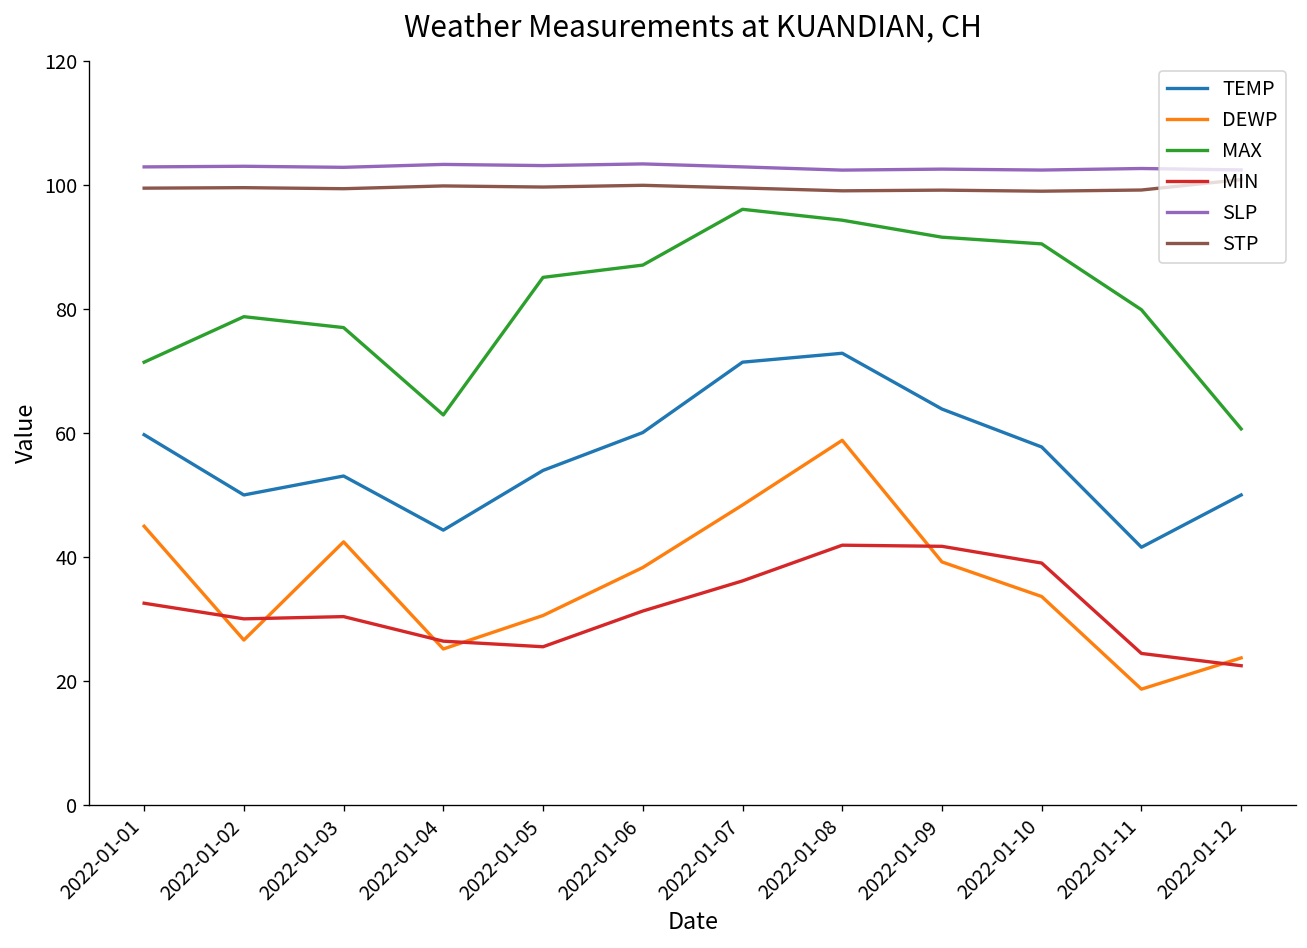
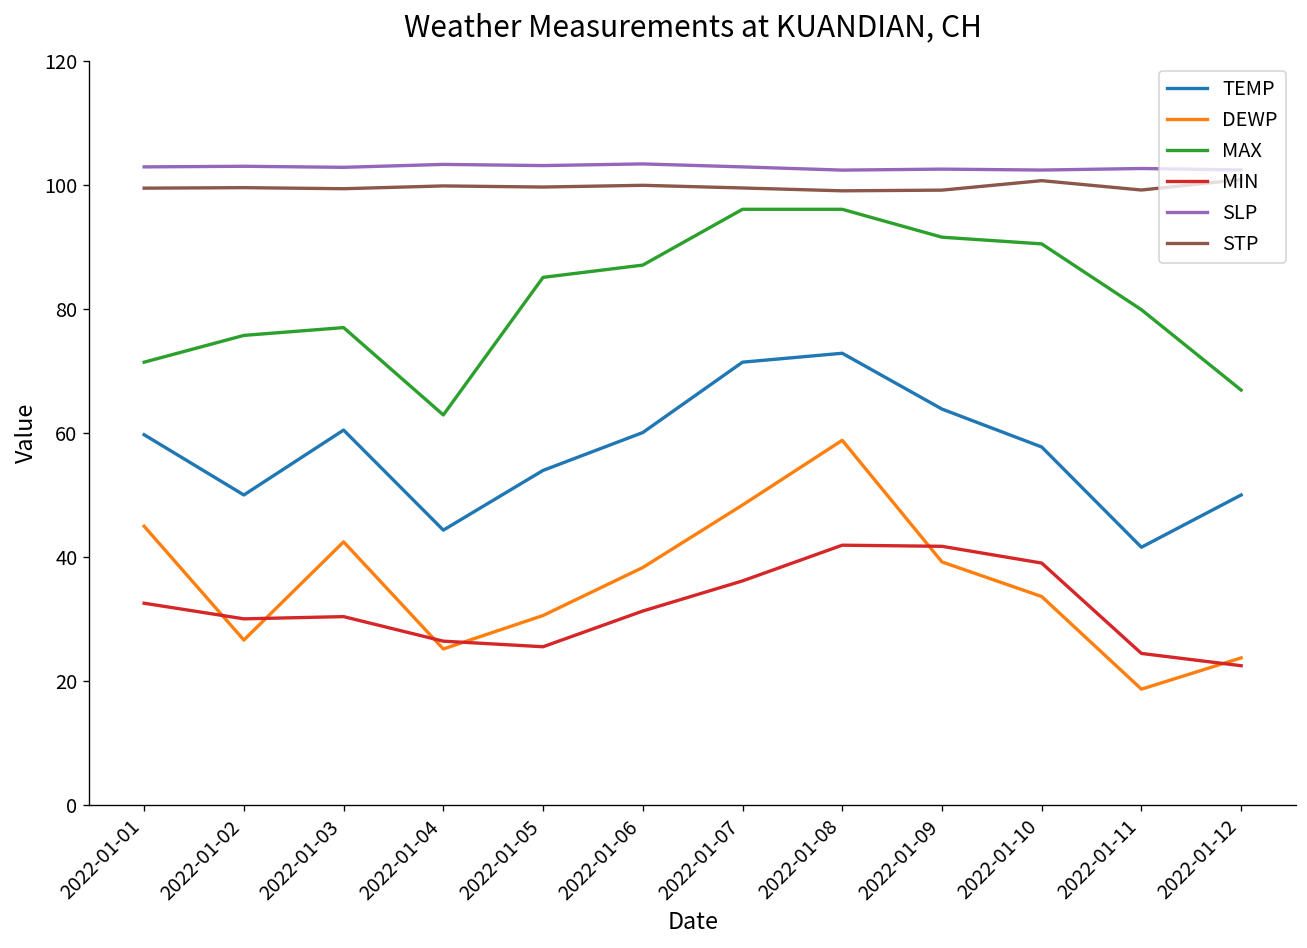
  {
    "TEMP": {
      "2022-01-01": 60,
      "2022-01-02": 50,
-     "2022-01-03": 53,
+     "2022-01-03": 60,
      "2022-01-04": 44,
      "2022-01-05": 54,
      "2022-01-06": 60,
      "2022-01-07": 71,
      "2022-01-08": 73,
      "2022-01-09": 64,
      "2022-01-10": 58,
      "2022-01-11": 42,
      "2022-01-12": 50
    },
    "DEWP": {
      "2022-01-01": 45,
      "2022-01-02": 27,
      "2022-01-03": 42,
      "2022-01-04": 25,
      "2022-01-05": 31,
      "2022-01-06": 38,
      "2022-01-07": 48,
      "2022-01-08": 59,
      "2022-01-09": 39,
      "2022-01-10": 34,
      "2022-01-11": 19,
      "2022-01-12": 24
    },
    "MAX": {
      "2022-01-01": 71,
-     "2022-01-02": 79,
+     "2022-01-02": 76,
      "2022-01-03": 77,
      "2022-01-04": 63,
      "2022-01-05": 85,
      "2022-01-06": 87,
      "2022-01-07": 96,
-     "2022-01-08": 94,
+     "2022-01-08": 96,
      "2022-01-09": 92,
      "2022-01-10": 91,
      "2022-01-11": 80,
-     "2022-01-12": 61
+     "2022-01-12": 67
    },
    "MIN": {
      "2022-01-01": 33,
      "2022-01-02": 30,
      "2022-01-03": 30,
      "2022-01-04": 26,
      "2022-01-05": 26,
      "2022-01-06": 31,
      "2022-01-07": 36,
      "2022-01-08": 42,
      "2022-01-09": 42,
      "2022-01-10": 39,
      "2022-01-11": 24,
      "2022-01-12": 22
    },
    "SLP": {
      "2022-01-01": 103,
      "2022-01-02": 103,
      "2022-01-03": 103,
      "2022-01-04": 103,
      "2022-01-05": 103,
      "2022-01-06": 103,
      "2022-01-07": 103,
      "2022-01-08": 102,
      "2022-01-09": 103,
      "2022-01-10": 102,
      "2022-01-11": 103
    },
    "STP": {
      "2022-01-01": 99,
      "2022-01-02": 100,
      "2022-01-03": 99,
      "2022-01-04": 100,
      "2022-01-05": 100,
      "2022-01-06": 100,
      "2022-01-07": 100,
      "2022-01-08": 99,
      "2022-01-09": 99,
-     "2022-01-10": 99,
+     "2022-01-10": 101,
      "2022-01-11": 99
    }
  }
